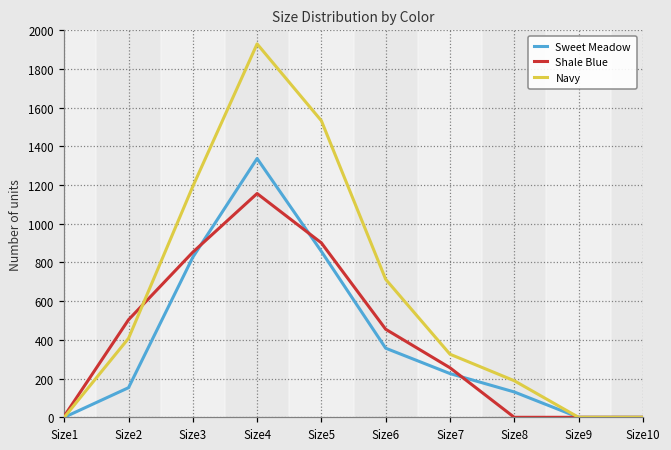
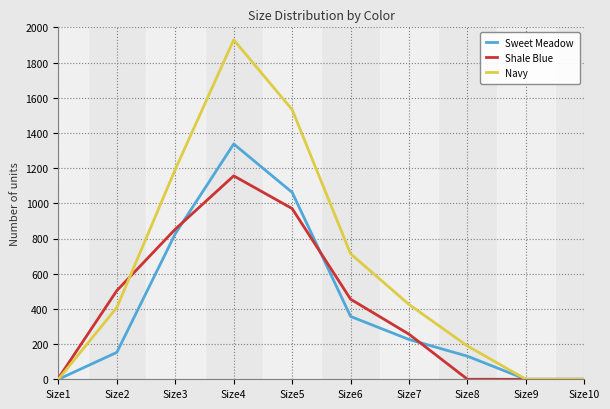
  {
    "Sweet Meadow": {
      "Size2": 150,
      "Size3": 830,
      "Size4": 1340,
-     "Size5": 860,
+     "Size5": 1060,
      "Size6": 360,
      "Size7": 230,
      "Size8": 130
    },
    "Shale Blue": {
      "Size2": 500,
      "Size3": 850,
      "Size4": 1160,
-     "Size5": 900,
+     "Size5": 970,
      "Size6": 460,
      "Size7": 260,
      "Size8": 0
    },
    "Navy": {
      "Size2": 410,
      "Size3": 1190,
      "Size4": 1930,
      "Size5": 1530,
      "Size6": 710,
-     "Size7": 330,
+     "Size7": 430,
      "Size8": 190
    }
  }
